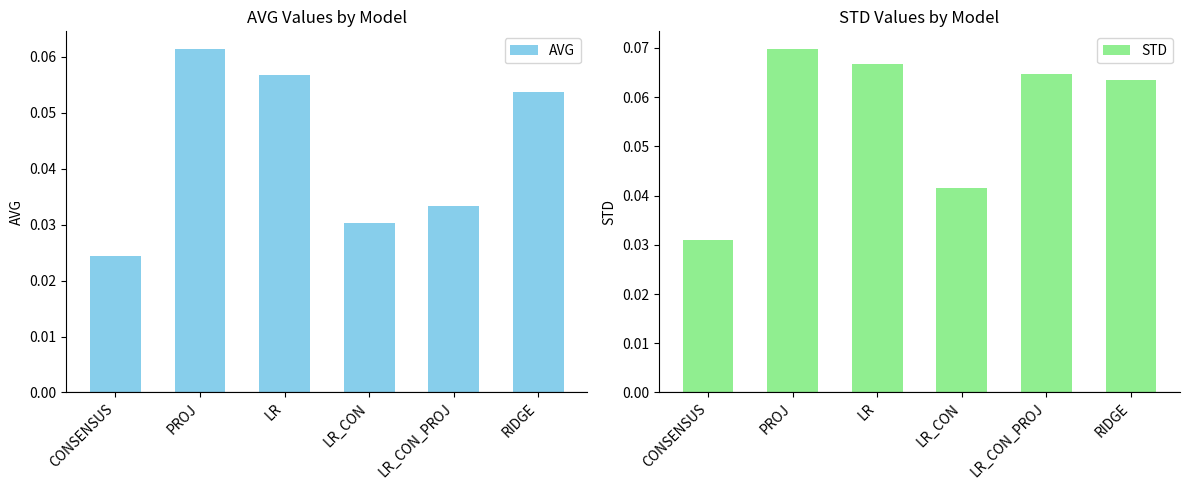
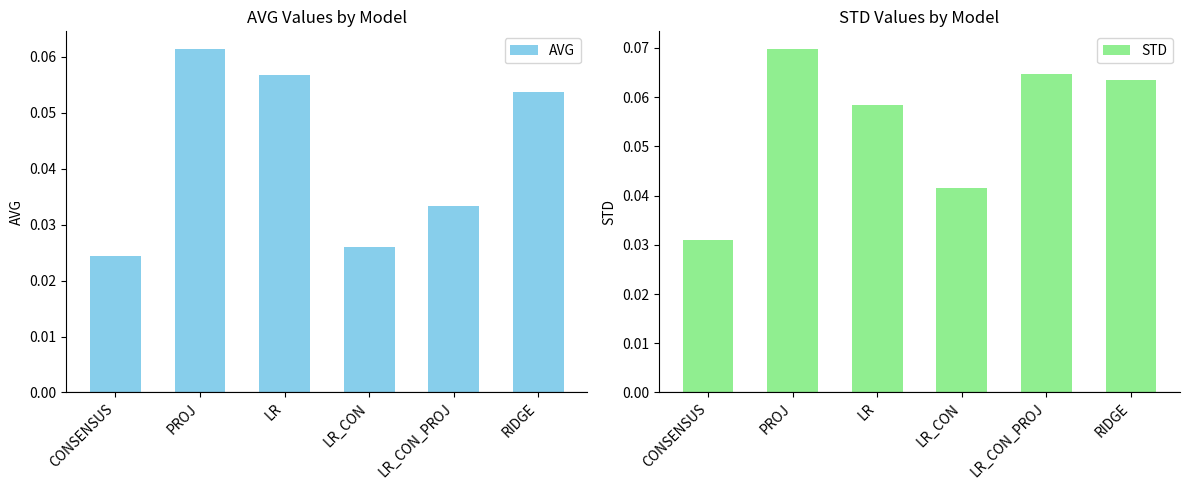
  {
    "AVG Values by Model": {
      "CONSENSUS": 0.024,
      "PROJ": 0.062,
      "LR": 0.057,
-     "LR_CON": 0.030,
+     "LR_CON": 0.026,
      "LR_CON_PROJ": 0.033,
      "RIDGE": 0.054
    },
    "STD Values by Model": {
      "CONSENSUS": 0.031,
      "PROJ": 0.070,
-     "LR": 0.067,
+     "LR": 0.058,
      "LR_CON": 0.042,
      "LR_CON_PROJ": 0.065,
      "RIDGE": 0.063
    }
  }
